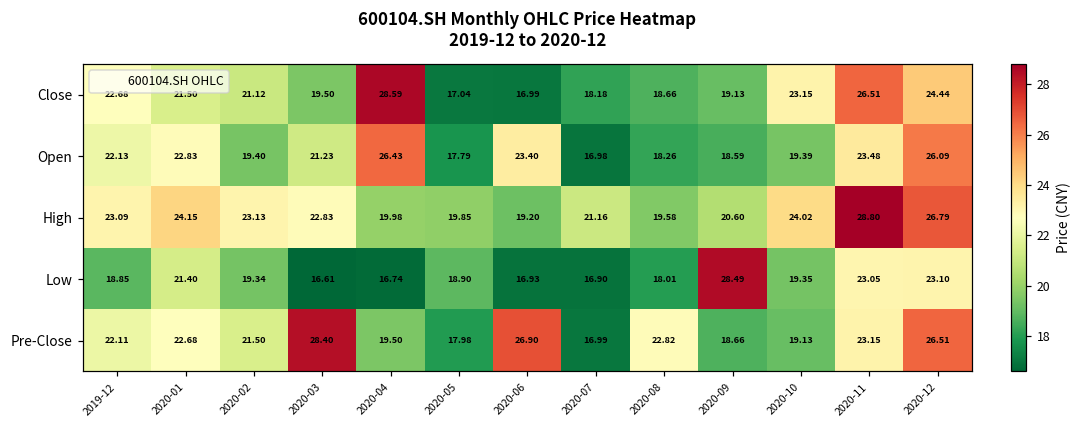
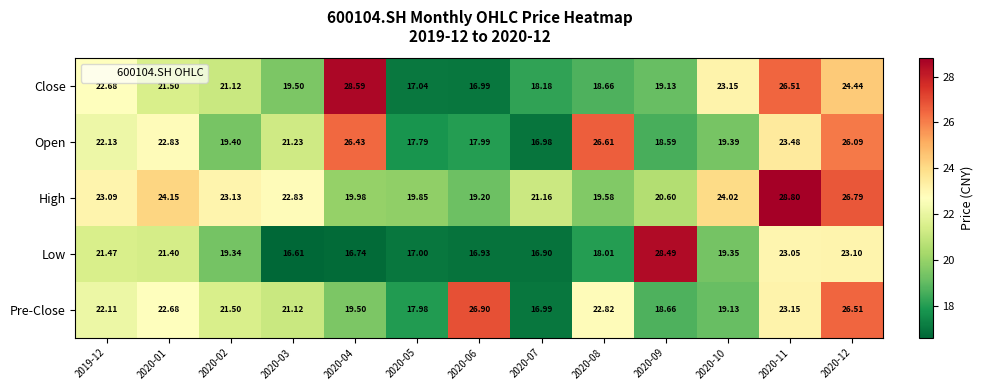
  {
    "Close": {
      "2020-02": 21.12,
      "2020-03": 19.50,
      "2020-04": 28.59,
      "2020-05": 17.04,
      "2020-06": 16.99,
      "2020-07": 18.18,
      "2020-08": 18.66,
      "2020-09": 19.13,
      "2020-10": 23.15,
      "2020-11": 26.51,
      "2020-12": 24.44
    },
    "Open": {
      "2019-12": 22.13,
      "2020-01": 22.83,
      "2020-02": 19.40,
      "2020-03": 21.23,
      "2020-04": 26.43,
      "2020-05": 17.79,
-     "2020-06": 23.40,
+     "2020-06": 17.99,
      "2020-07": 16.98,
-     "2020-08": 18.26,
+     "2020-08": 26.61,
      "2020-09": 18.59,
      "2020-10": 19.39,
      "2020-11": 23.48,
      "2020-12": 26.09
    },
    "High": {
      "2019-12": 23.09,
      "2020-01": 24.15,
      "2020-02": 23.13,
      "2020-03": 22.83,
      "2020-04": 19.98,
      "2020-05": 19.85,
      "2020-06": 19.20,
      "2020-07": 21.16,
      "2020-08": 19.58,
      "2020-09": 20.60,
      "2020-10": 24.02,
      "2020-11": 28.80,
      "2020-12": 26.79
    },
    "Low": {
-     "2019-12": 18.85,
+     "2019-12": 21.47,
      "2020-01": 21.40,
      "2020-02": 19.34,
      "2020-03": 16.61,
      "2020-04": 16.74,
-     "2020-05": 18.90,
+     "2020-05": 17.00,
      "2020-06": 16.93,
      "2020-07": 16.90,
      "2020-08": 18.01,
      "2020-09": 28.49,
      "2020-10": 19.35,
      "2020-11": 23.05,
      "2020-12": 23.10
    },
    "Pre-Close": {
      "2019-12": 22.11,
      "2020-01": 22.68,
      "2020-02": 21.50,
-     "2020-03": 28.40,
+     "2020-03": 21.12,
      "2020-04": 19.50,
      "2020-05": 17.98,
      "2020-06": 26.90,
      "2020-07": 16.99,
      "2020-08": 22.82,
      "2020-09": 18.66,
      "2020-10": 19.13,
      "2020-11": 23.15,
      "2020-12": 26.51
    }
  }
